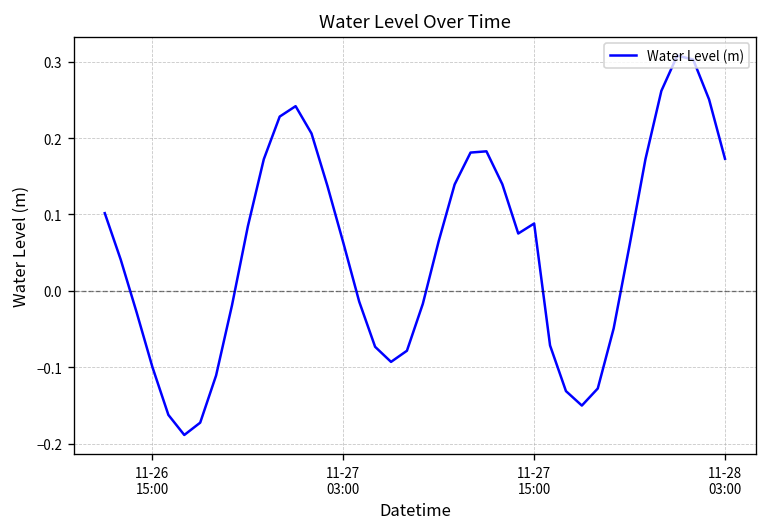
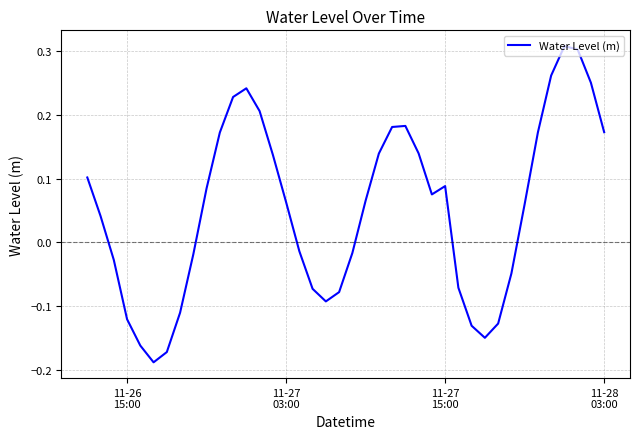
  {
-   "11-26 15:00": -0.10,
+   "11-26 15:00": -0.12,
    "11-27 03:00": 0.06,
    "11-27 15:00": 0.09,
    "11-28 03:00": 0.17
  }
